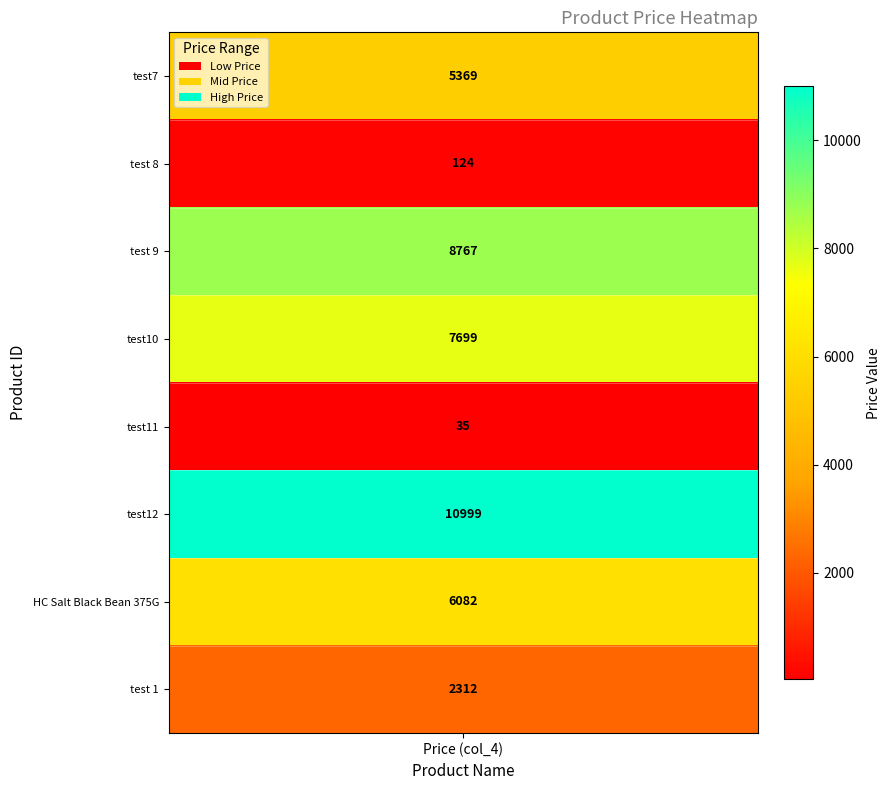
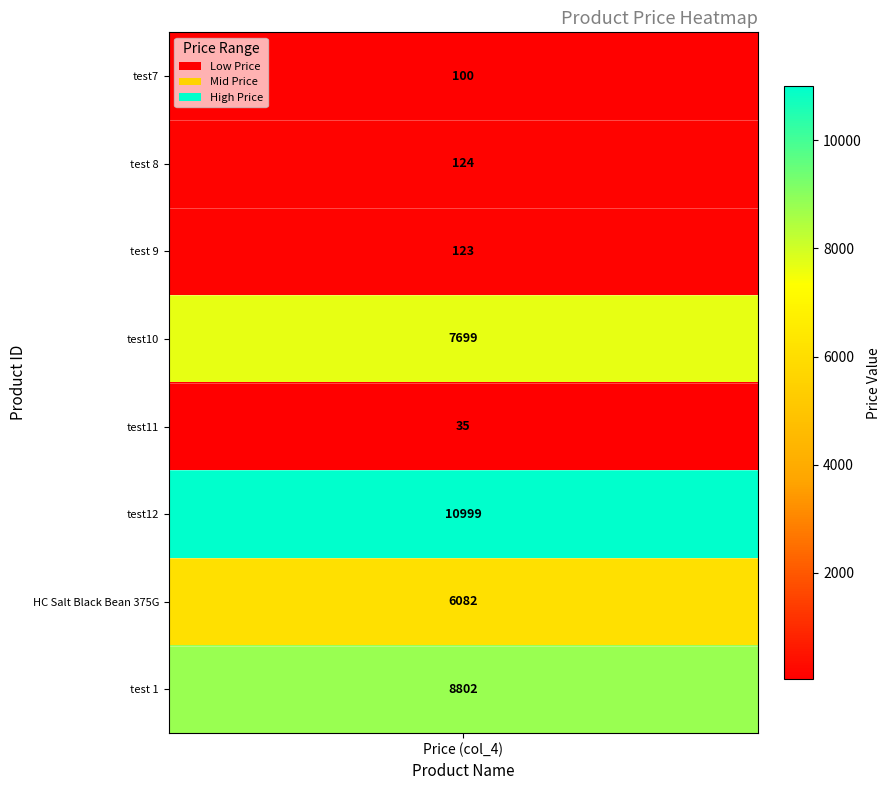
  {
    "test7": {
-     "Price (col_4)": 5369
+     "Price (col_4)": 100
    },
    "test 8": {
      "Price (col_4)": 124
    },
    "test 9": {
-     "Price (col_4)": 8767
+     "Price (col_4)": 123
    },
    "test10": {
      "Price (col_4)": 7699
    },
    "test11": {
      "Price (col_4)": 35
    },
    "test12": {
      "Price (col_4)": 10999
    },
    "HC Salt Black Bean 375G": {
      "Price (col_4)": 6082
    },
    "test 1": {
-     "Price (col_4)": 2312
+     "Price (col_4)": 8802
    }
  }
